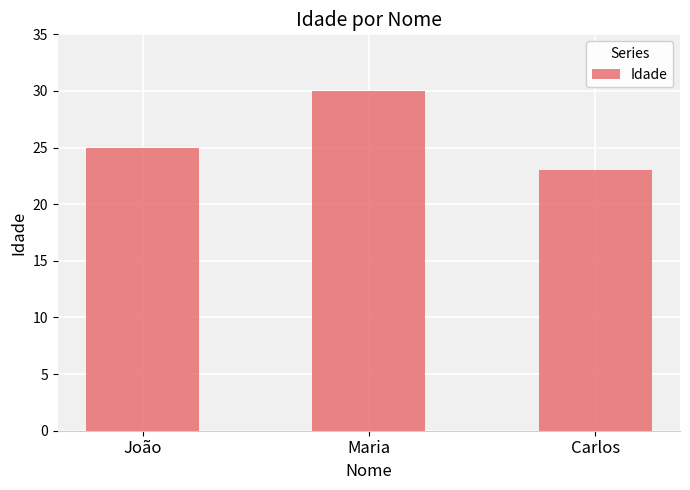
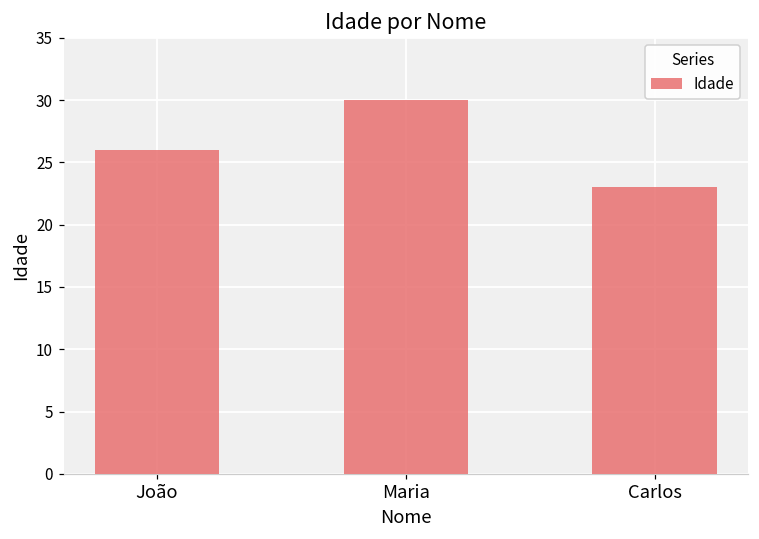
  {
-   "João": 25,
+   "João": 26,
    "Maria": 30,
    "Carlos": 23
  }
